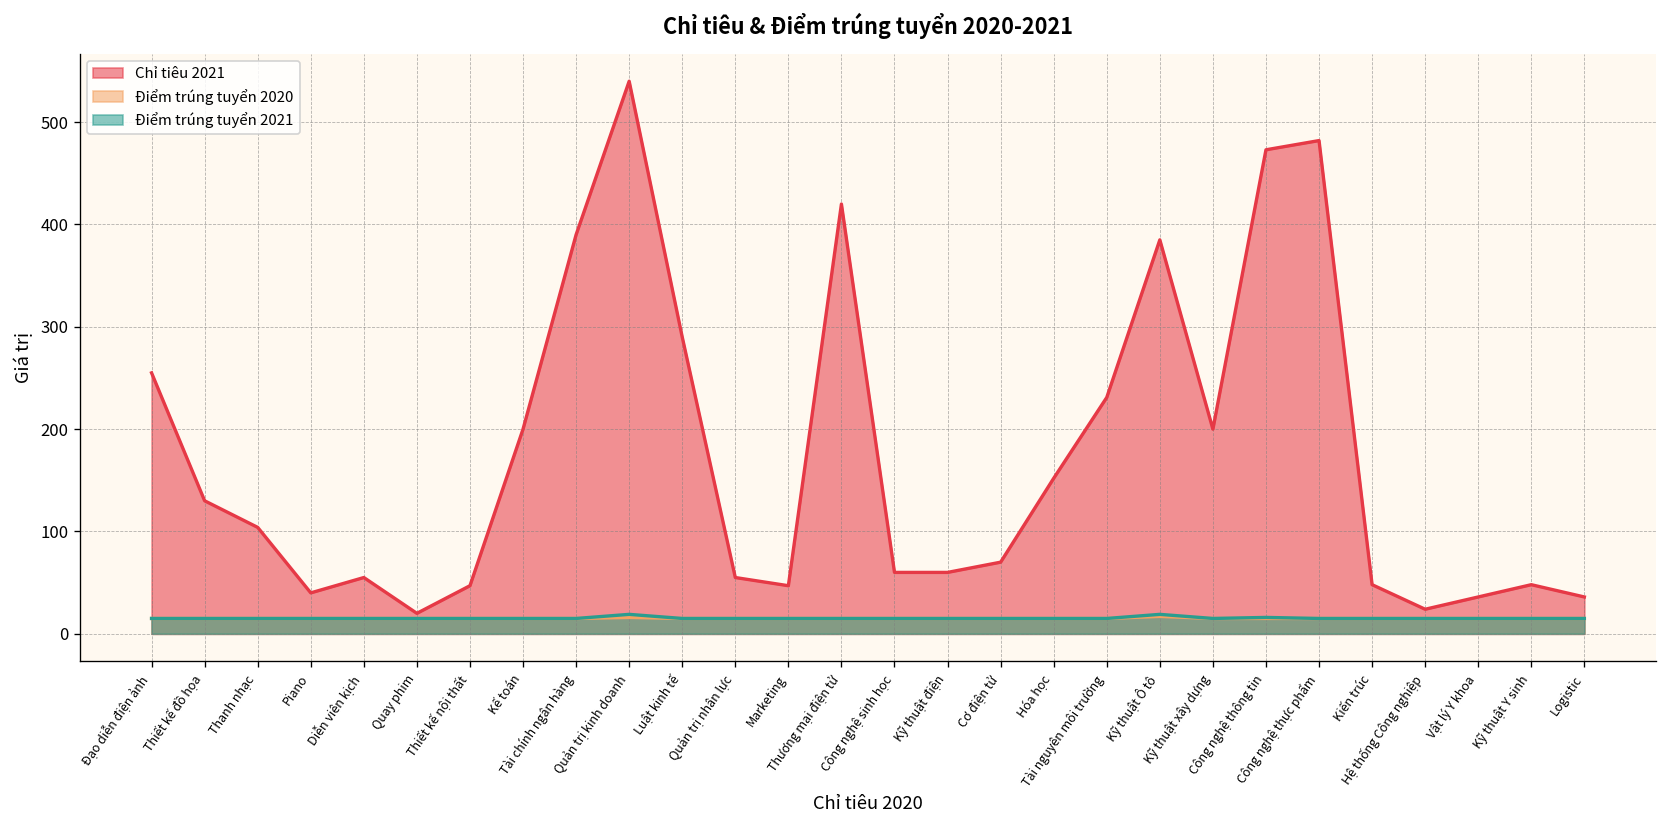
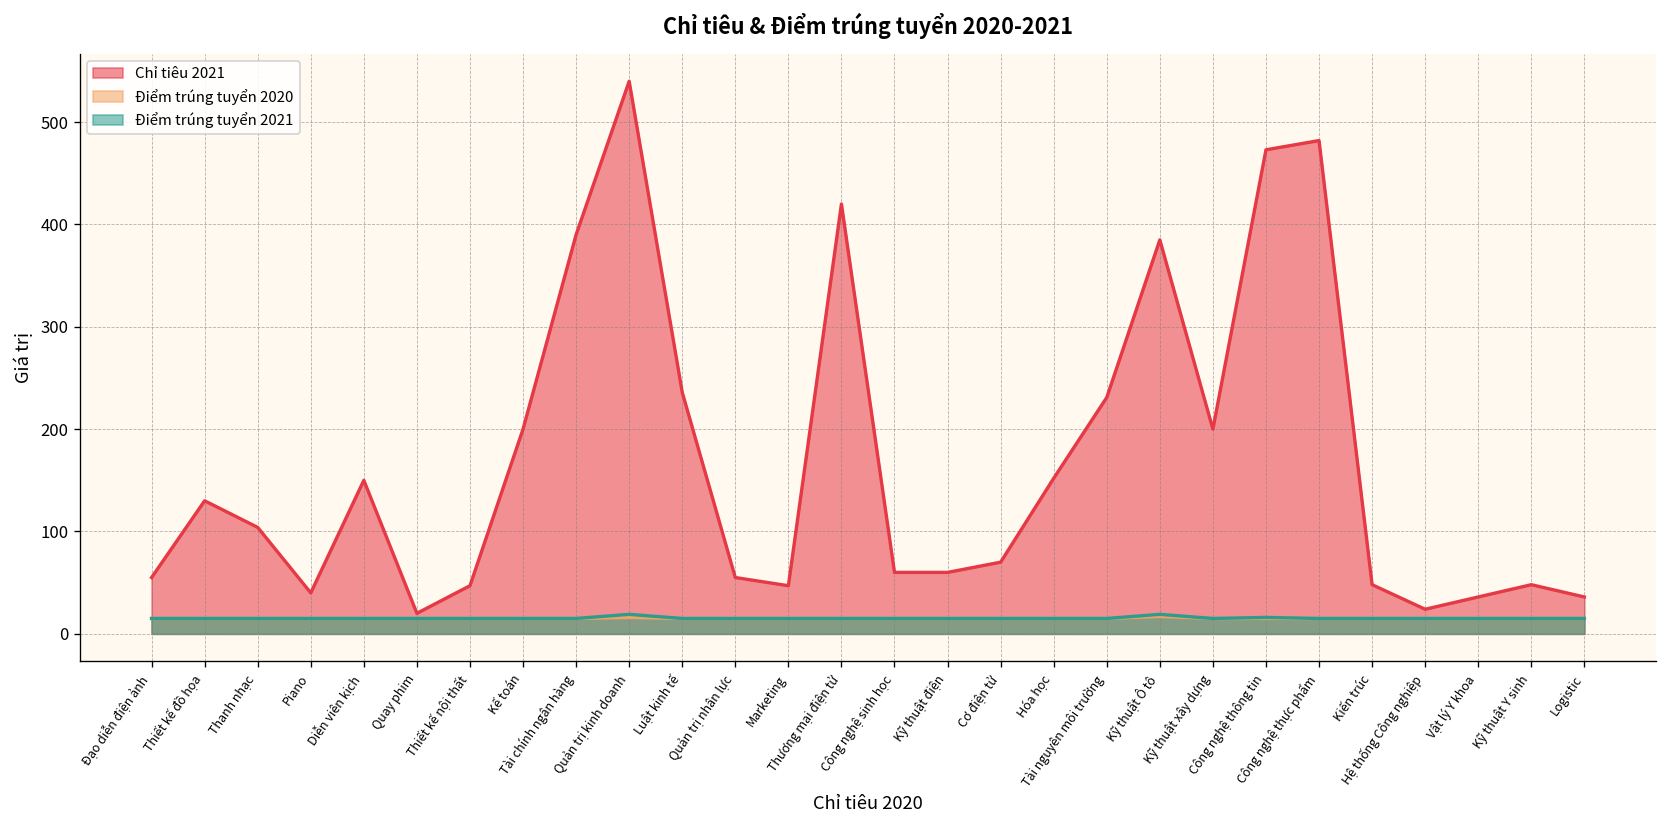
  {
    "Chỉ tiêu 2021": {
-     "Đạo diễn điện ảnh": 260,
+     "Đạo diễn điện ảnh": 60,
      "Thiết kế đồ họa": 130,
      "Thanh nhạc": 100,
      "Piano": 40,
-     "Diễn viên kịch": 60,
+     "Diễn viên kịch": 150,
      "Quay phim": 20,
      "Thiết kế nội thất": 50,
      "Kế toán": 200,
      "Tài chính ngân hàng": 390,
      "Quản trị kinh doanh": 540,
-     "Luật kinh tế": 290,
+     "Luật kinh tế": 240,
      "Quản trị nhân lực": 60,
      "Marketing": 50,
      "Thương mại điện tử": 420,
      "Công nghệ sinh học": 60,
      "Kỹ thuật điện": 60,
      "Cơ điện tử": 70,
      "Hóa học": 150,
      "Tài nguyên môi trường": 230,
      "Kỹ thuật Ô tô": 390,
      "Kỹ thuật xây dựng": 200,
      "Công nghệ thông tin": 470,
      "Công nghệ thực phẩm": 480,
      "Kiến trúc": 50,
      "Hệ thống Công nghiệp": 20,
      "Vật lý Y khoa": 40,
      "Kỹ thuật Y sinh": 50,
      "Logistic": 40
    }
  }
